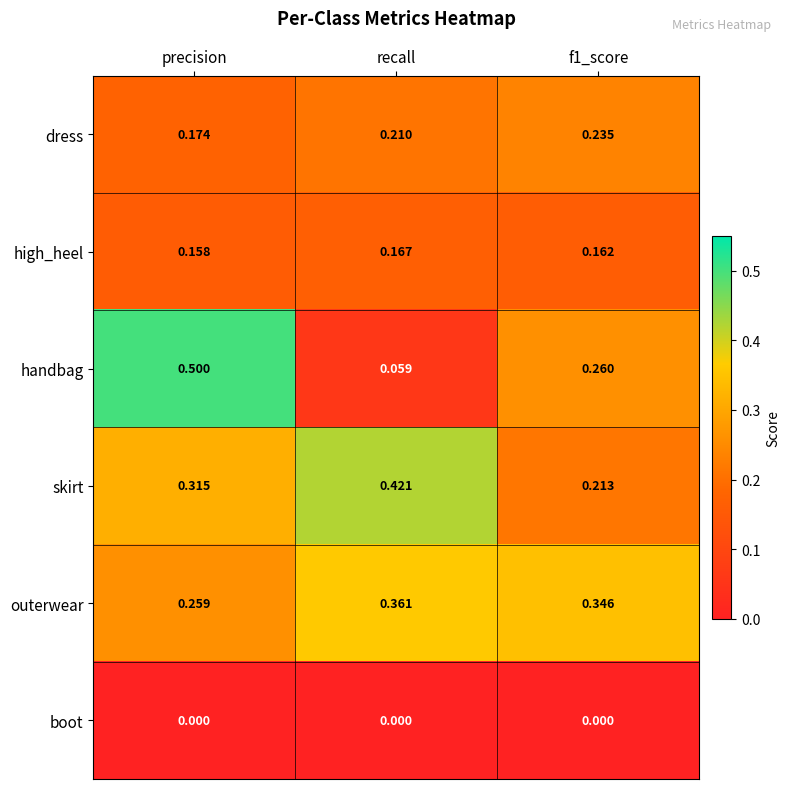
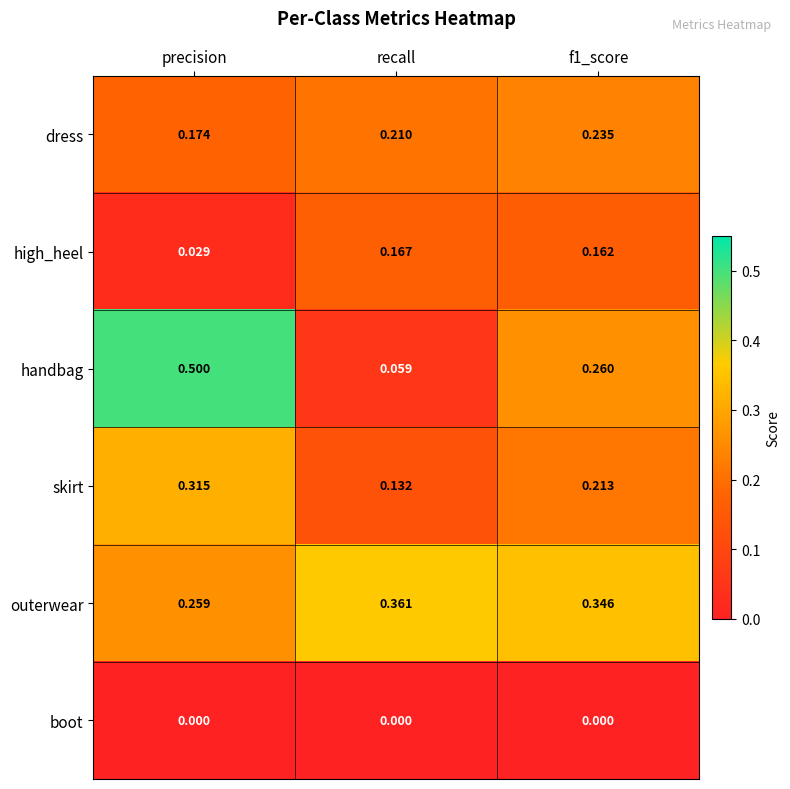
  {
    "dress": {
      "precision": 0.174,
      "recall": 0.210,
      "f1_score": 0.235
    },
    "high_heel": {
-     "precision": 0.158,
+     "precision": 0.029,
      "recall": 0.167,
      "f1_score": 0.162
    },
    "handbag": {
      "precision": 0.500,
      "recall": 0.059,
      "f1_score": 0.260
    },
    "skirt": {
      "precision": 0.315,
-     "recall": 0.421,
+     "recall": 0.132,
      "f1_score": 0.213
    },
    "outerwear": {
      "precision": 0.259,
      "recall": 0.361,
      "f1_score": 0.346
    },
    "boot": {
      "precision": 0.000,
      "recall": 0.000,
      "f1_score": 0.000
    }
  }
